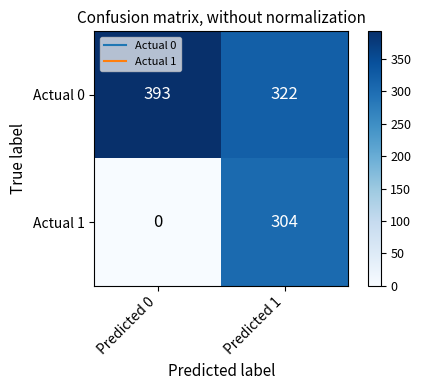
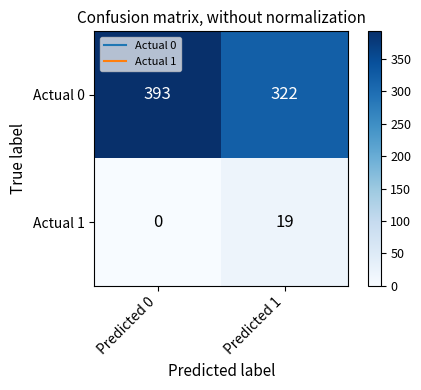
  {
    "Actual 0": {
      "Predicted 0": 393,
      "Predicted 1": 322
    },
    "Actual 1": {
      "Predicted 0": 0,
-     "Predicted 1": 304
+     "Predicted 1": 19
    }
  }
